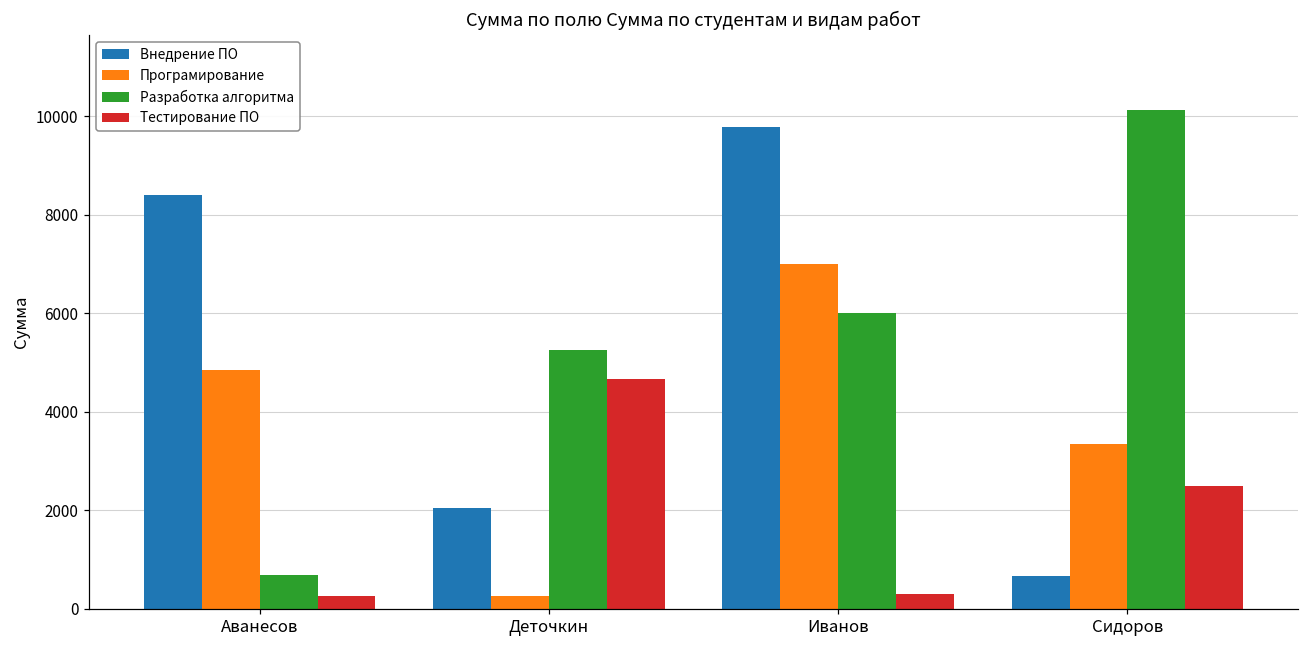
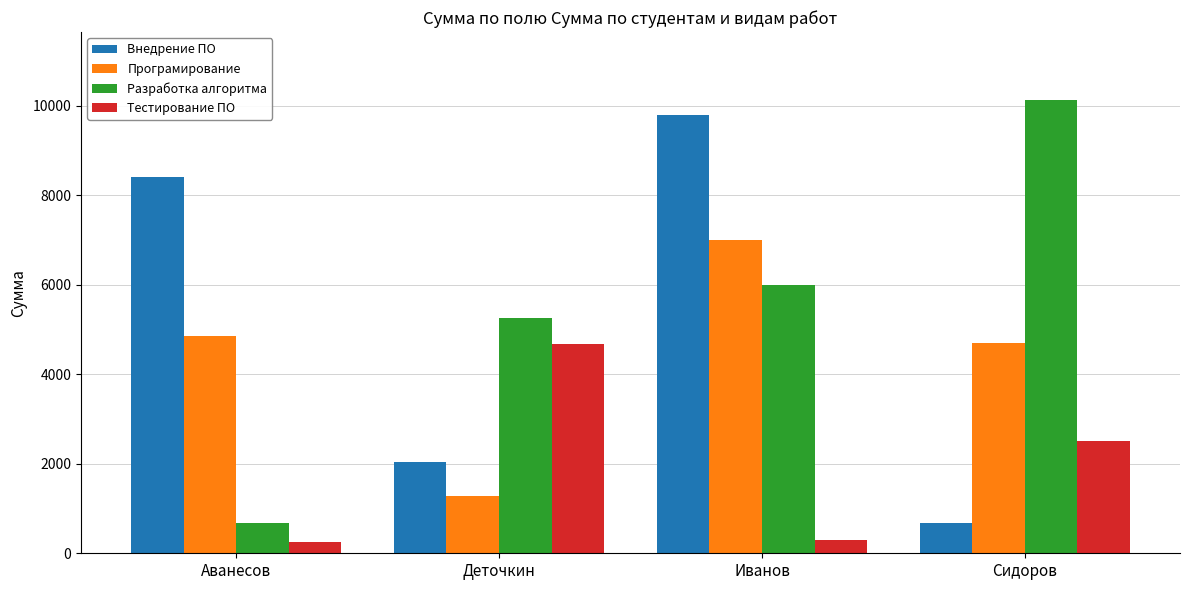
  {
    "Внедрение ПО": {
      "Аванесов": 8400,
      "Деточкин": 2100,
      "Иванов": 9800,
      "Сидоров": 700
    },
    "Програмирование": {
      "Аванесов": 4800,
-     "Деточкин": 300,
+     "Деточкин": 1300,
      "Иванов": 7000,
-     "Сидоров": 3300
+     "Сидоров": 4700
    },
    "Разработка алгоритма": {
      "Аванесов": 700,
      "Деточкин": 5300,
      "Иванов": 6000,
      "Сидоров": 10100
    },
    "Тестирование ПО": {
      "Аванесов": 300,
      "Деточкин": 4700,
      "Иванов": 300,
      "Сидоров": 2500
    }
  }
